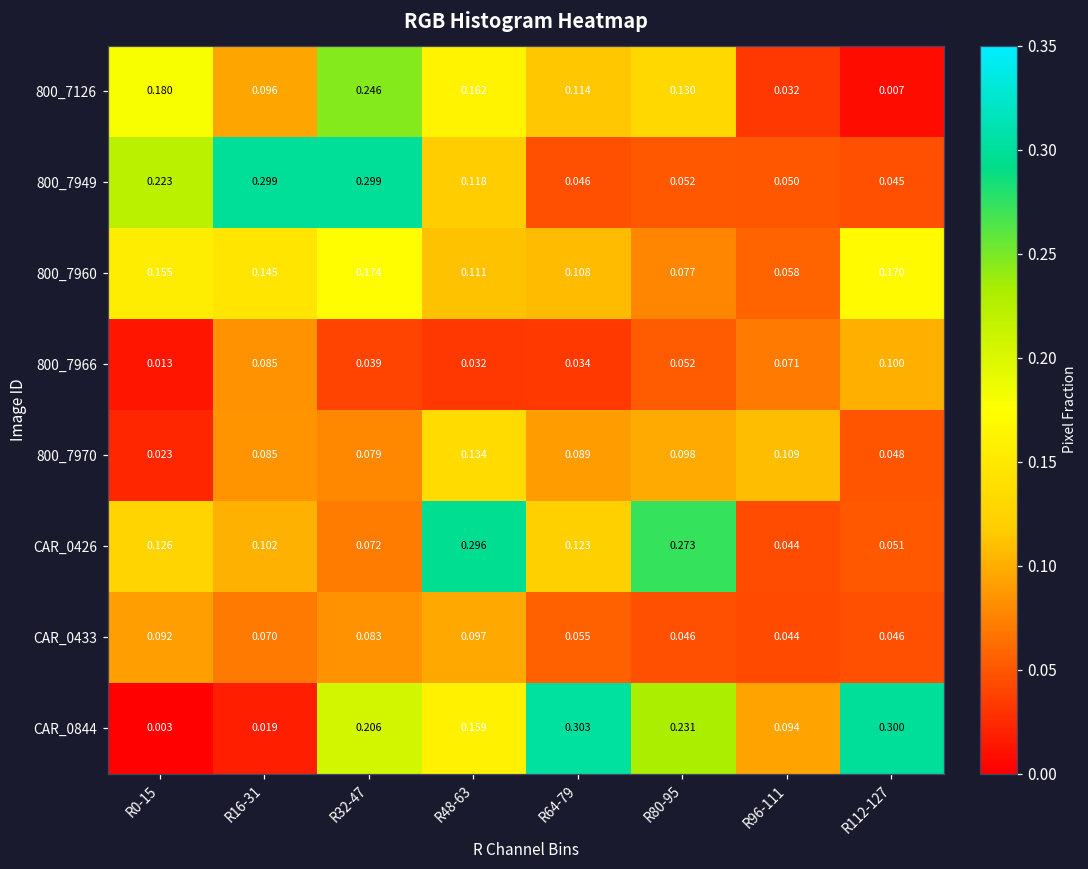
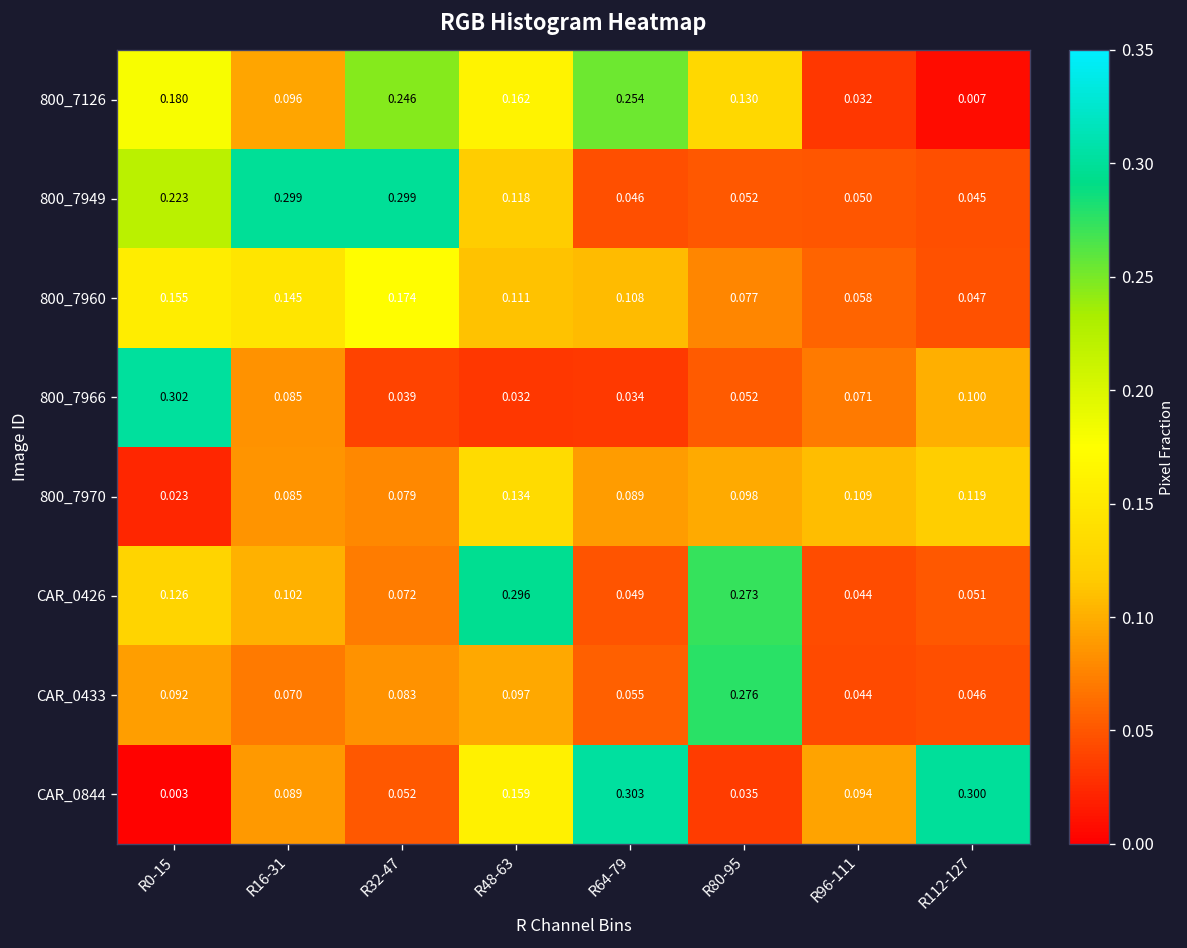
  {
    "800_7126": {
      "R0-15": 0.180,
      "R16-31": 0.096,
      "R32-47": 0.246,
      "R48-63": 0.162,
-     "R64-79": 0.114,
+     "R64-79": 0.254,
      "R80-95": 0.130,
      "R96-111": 0.032,
      "R112-127": 0.007
    },
    "800_7949": {
      "R0-15": 0.223,
      "R16-31": 0.299,
      "R32-47": 0.299,
      "R48-63": 0.118,
      "R64-79": 0.046,
      "R80-95": 0.052,
      "R96-111": 0.050,
      "R112-127": 0.045
    },
    "800_7960": {
      "R0-15": 0.155,
      "R16-31": 0.145,
      "R32-47": 0.174,
      "R48-63": 0.111,
      "R64-79": 0.108,
      "R80-95": 0.077,
      "R96-111": 0.058,
-     "R112-127": 0.170
+     "R112-127": 0.047
    },
    "800_7966": {
-     "R0-15": 0.013,
+     "R0-15": 0.302,
      "R16-31": 0.085,
      "R32-47": 0.039,
      "R48-63": 0.032,
      "R64-79": 0.034,
      "R80-95": 0.052,
      "R96-111": 0.071,
      "R112-127": 0.100
    },
    "800_7970": {
      "R0-15": 0.023,
      "R16-31": 0.085,
      "R32-47": 0.079,
      "R48-63": 0.134,
      "R64-79": 0.089,
      "R80-95": 0.098,
      "R96-111": 0.109,
-     "R112-127": 0.048
+     "R112-127": 0.119
    },
    "CAR_0426": {
      "R0-15": 0.126,
      "R16-31": 0.102,
      "R32-47": 0.072,
      "R48-63": 0.296,
-     "R64-79": 0.123,
+     "R64-79": 0.049,
      "R80-95": 0.273,
      "R96-111": 0.044,
      "R112-127": 0.051
    },
    "CAR_0433": {
      "R0-15": 0.092,
      "R16-31": 0.070,
      "R32-47": 0.083,
      "R48-63": 0.097,
      "R64-79": 0.055,
-     "R80-95": 0.046,
+     "R80-95": 0.276,
      "R96-111": 0.044,
      "R112-127": 0.046
    },
    "CAR_0844": {
      "R0-15": 0.003,
-     "R16-31": 0.019,
-     "R32-47": 0.206,
+     "R16-31": 0.089,
+     "R32-47": 0.052,
      "R48-63": 0.159,
      "R64-79": 0.303,
-     "R80-95": 0.231,
+     "R80-95": 0.035,
      "R96-111": 0.094,
      "R112-127": 0.300
    }
  }
